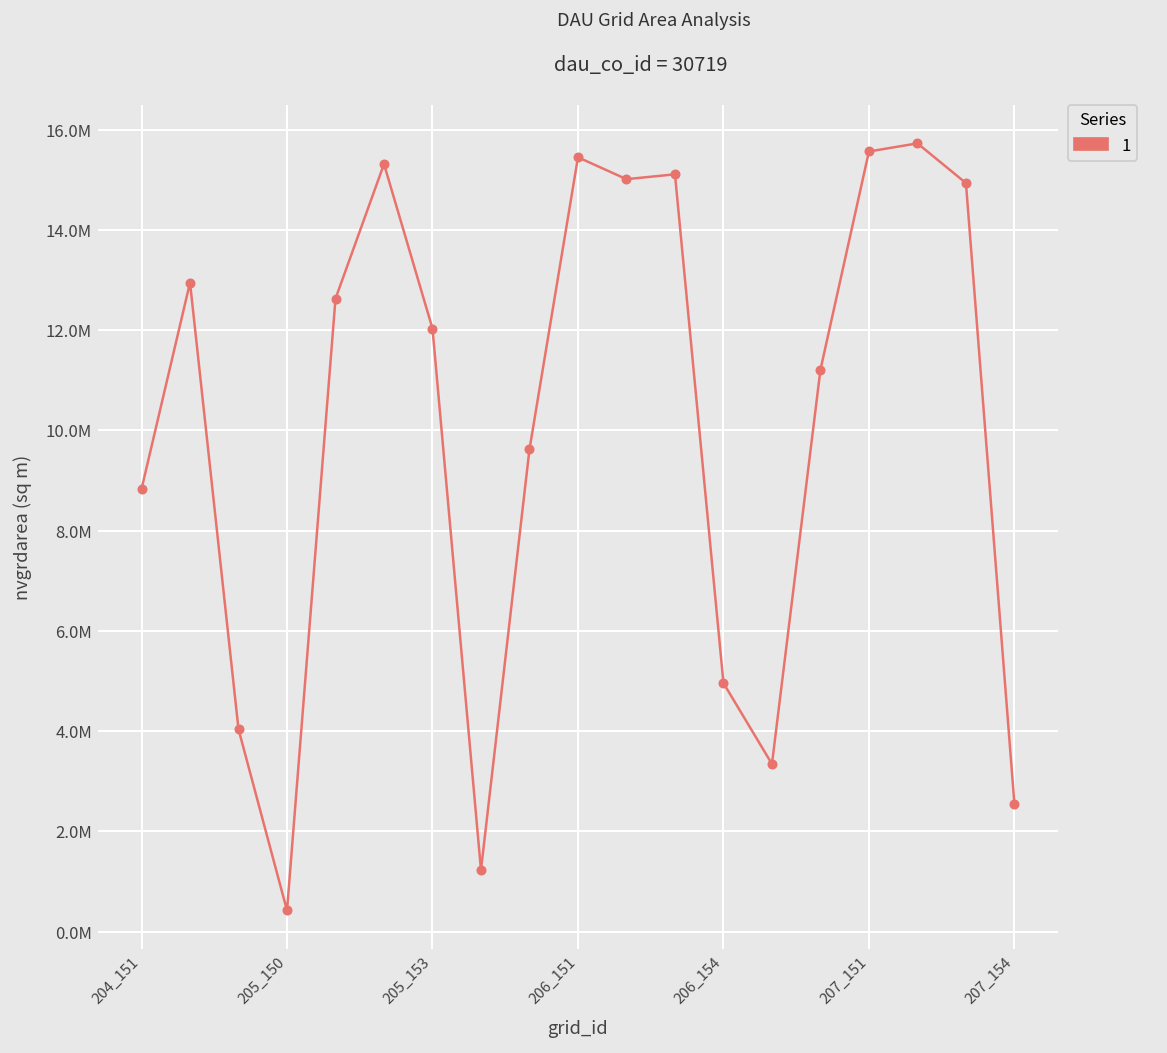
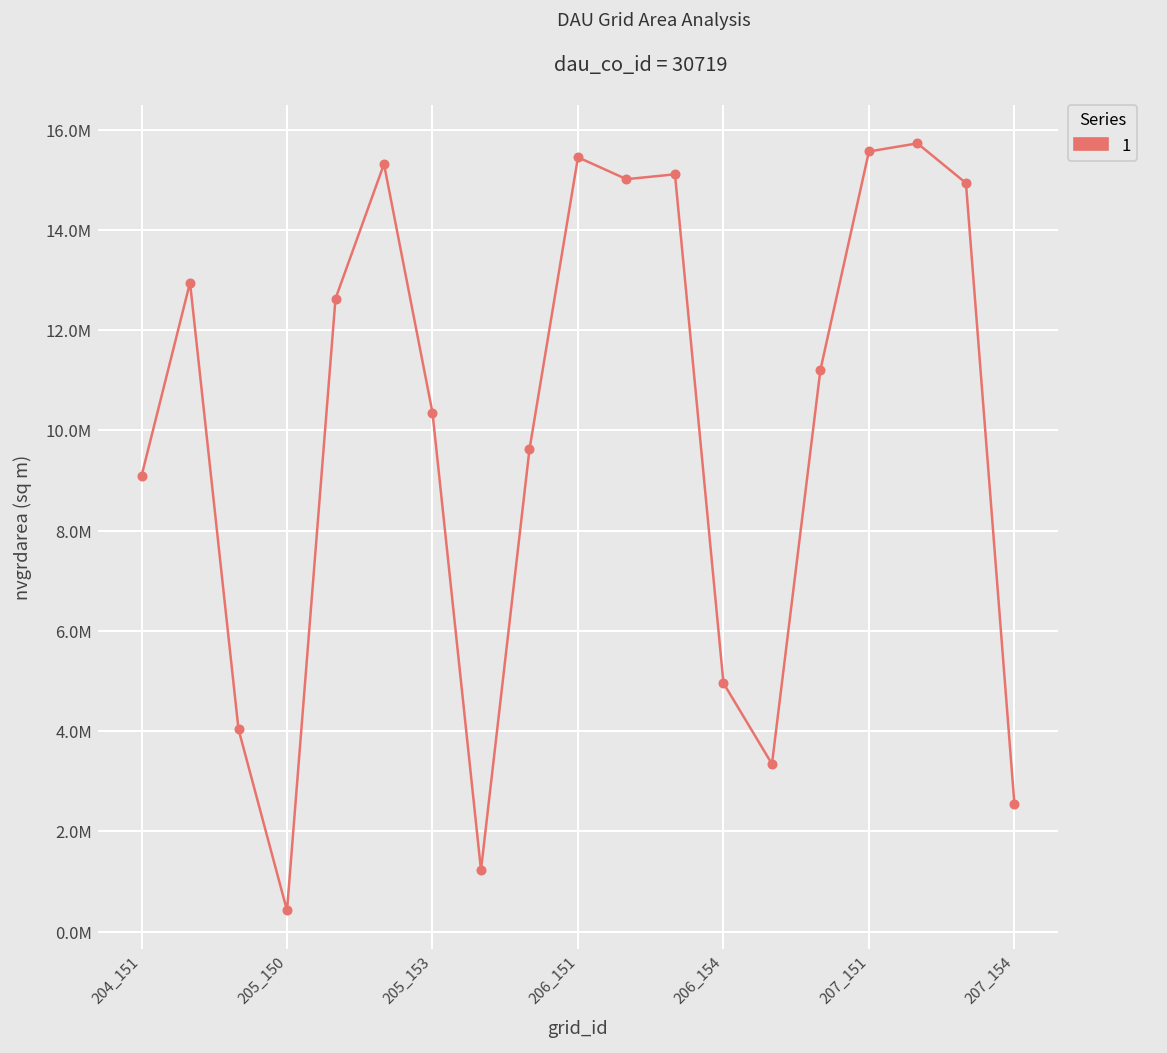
  {
-   "204_151": 8800000,
+   "204_151": 9100000,
    "205_150": 400000,
-   "205_153": 12000000,
+   "205_153": 10400000,
    "206_151": 15400000,
    "206_154": 5000000,
    "207_151": 15600000,
    "207_154": 2500000
  }
